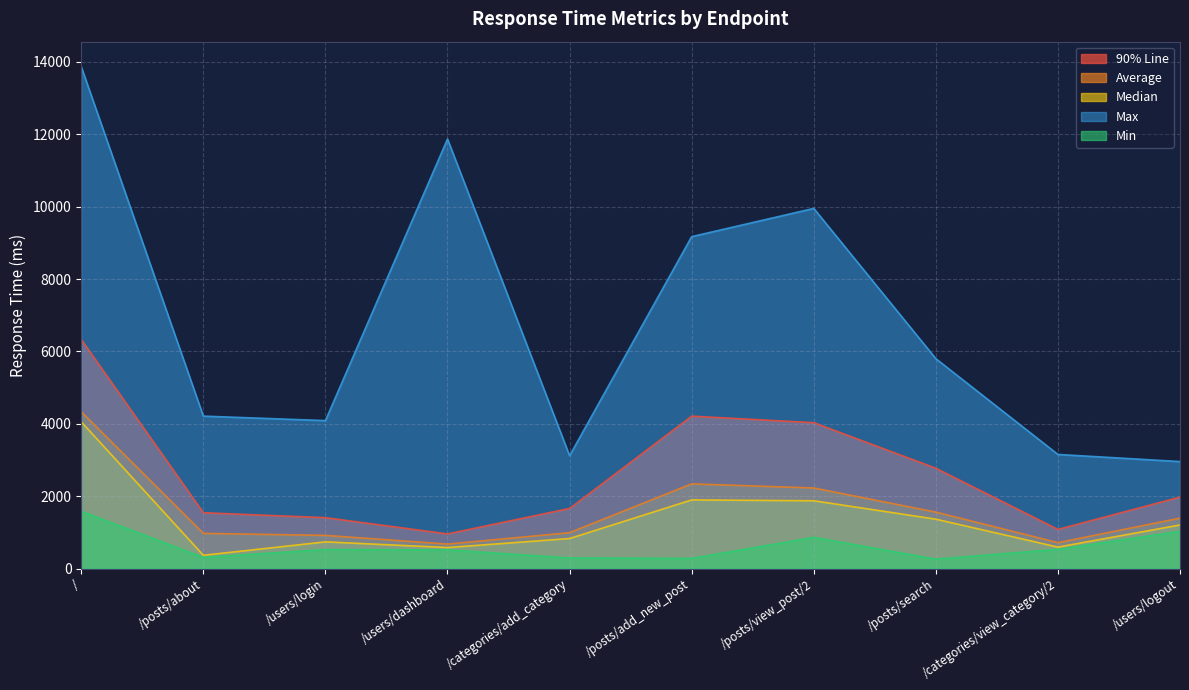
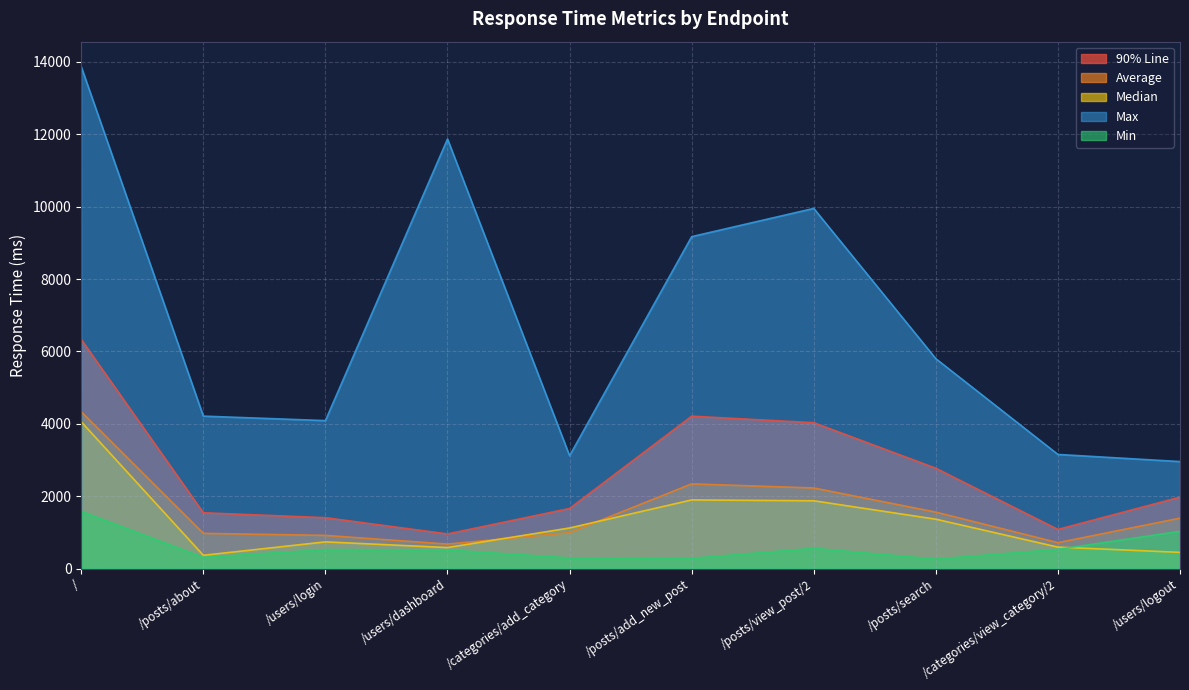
  {
    "Median": {
      "/": 4100,
      "/users/login": 700,
-     "/categories/add_category": 800,
+     "/categories/add_category": 1100,
      "/posts/add_new_post": 1900,
      "/posts/view_post/2": 1900,
      "/posts/search": 1400,
-     "/users/logout": 1200
+     "/users/logout": 400
    },
    "Max": {
      "/": 13900,
      "/posts/about": 4200,
      "/users/login": 4100,
      "/users/dashboard": 11900,
      "/categories/add_category": 3100,
      "/posts/add_new_post": 9200,
      "/posts/view_post/2": 10000,
      "/posts/search": 5800,
      "/categories/view_category/2": 3200,
      "/users/logout": 3000
    },
    "Min": {
      "/": 1600,
      "/users/login": 500,
      "/categories/add_category": 300,
      "/posts/add_new_post": 300,
-     "/posts/view_post/2": 900,
+     "/posts/view_post/2": 600,
      "/posts/search": 300,
      "/users/logout": 1000
    }
  }
